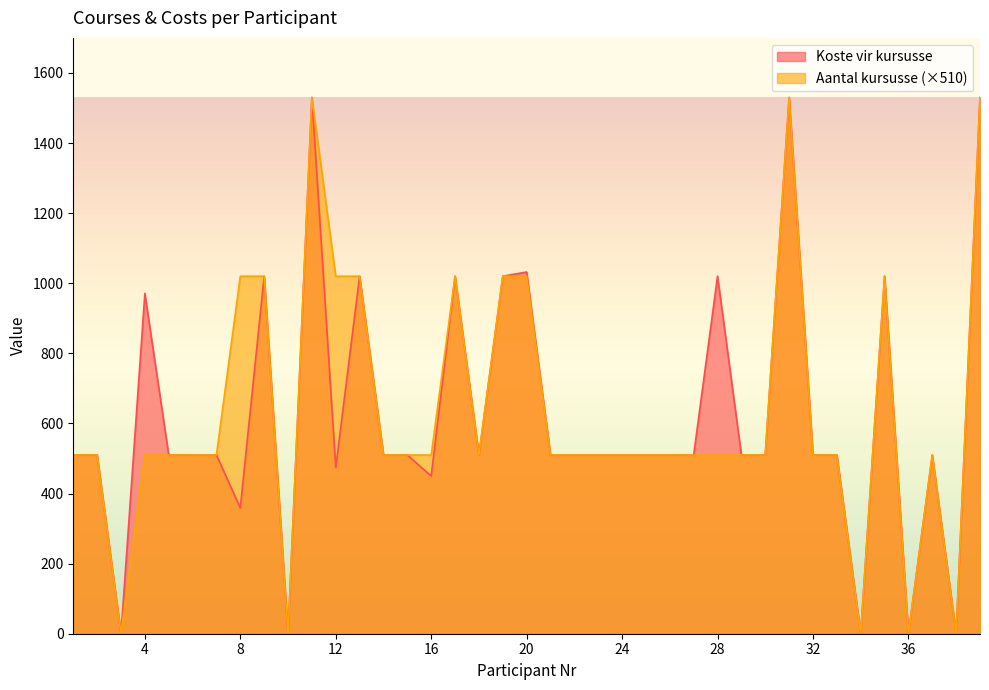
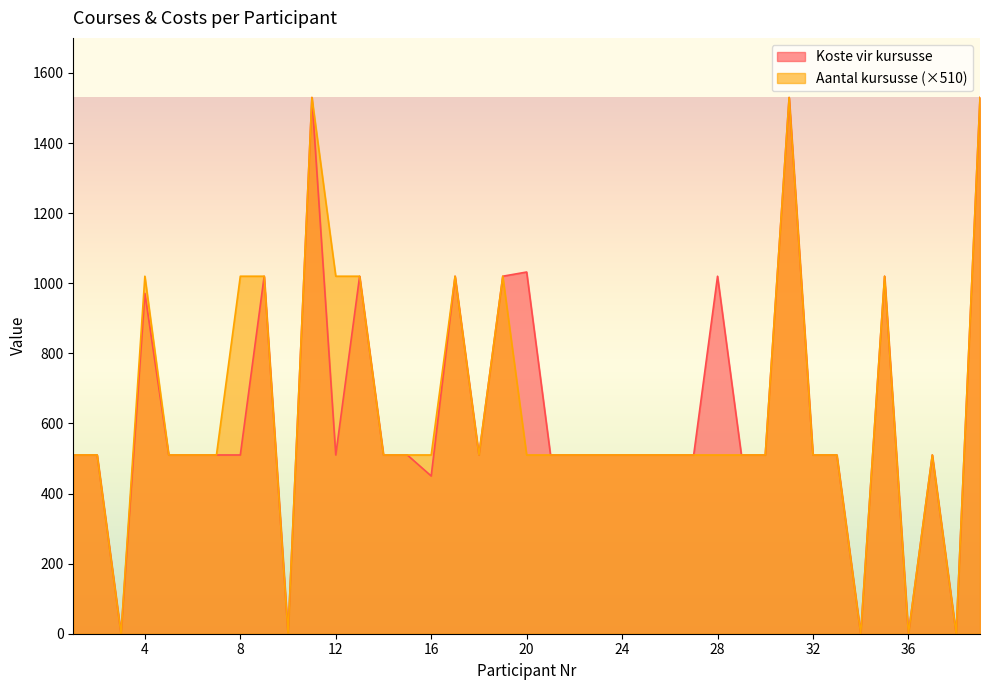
  {
    "Koste vir kursusse": {
      "4": 970,
-     "8": 360,
-     "12": 470,
+     "8": 510,
+     "12": 510,
      "16": 450,
      "20": 1030,
      "28": 1020
    },
    "Aantal kursusse (×510)": {
-     "4": 510,
+     "4": 1020,
      "8": 1020,
      "12": 1020,
      "16": 510,
-     "20": 1020,
+     "20": 510,
      "28": 510
    }
  }
